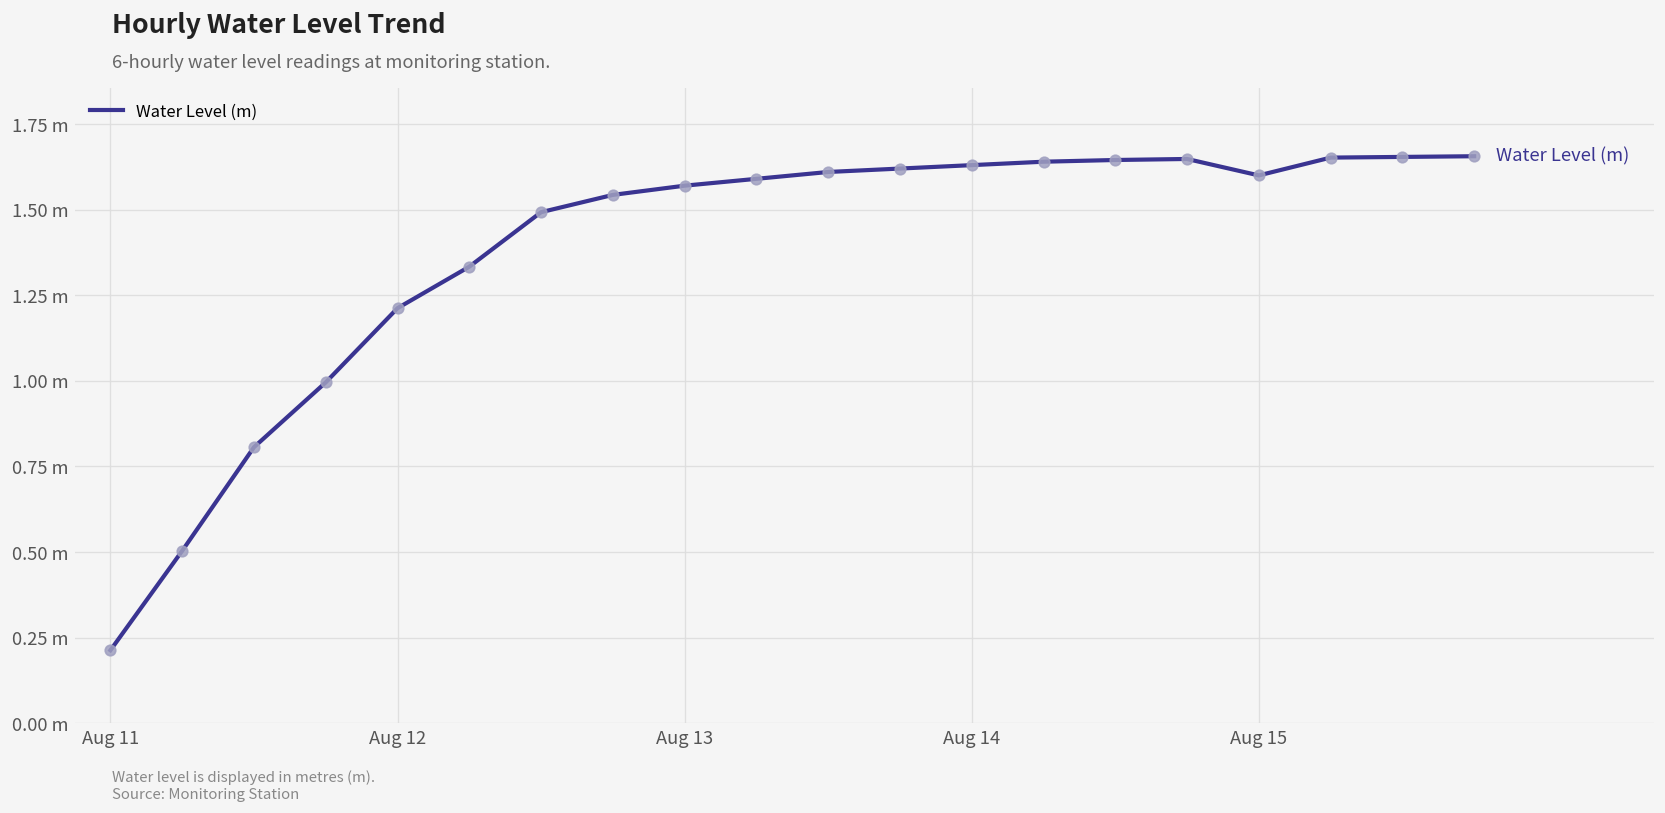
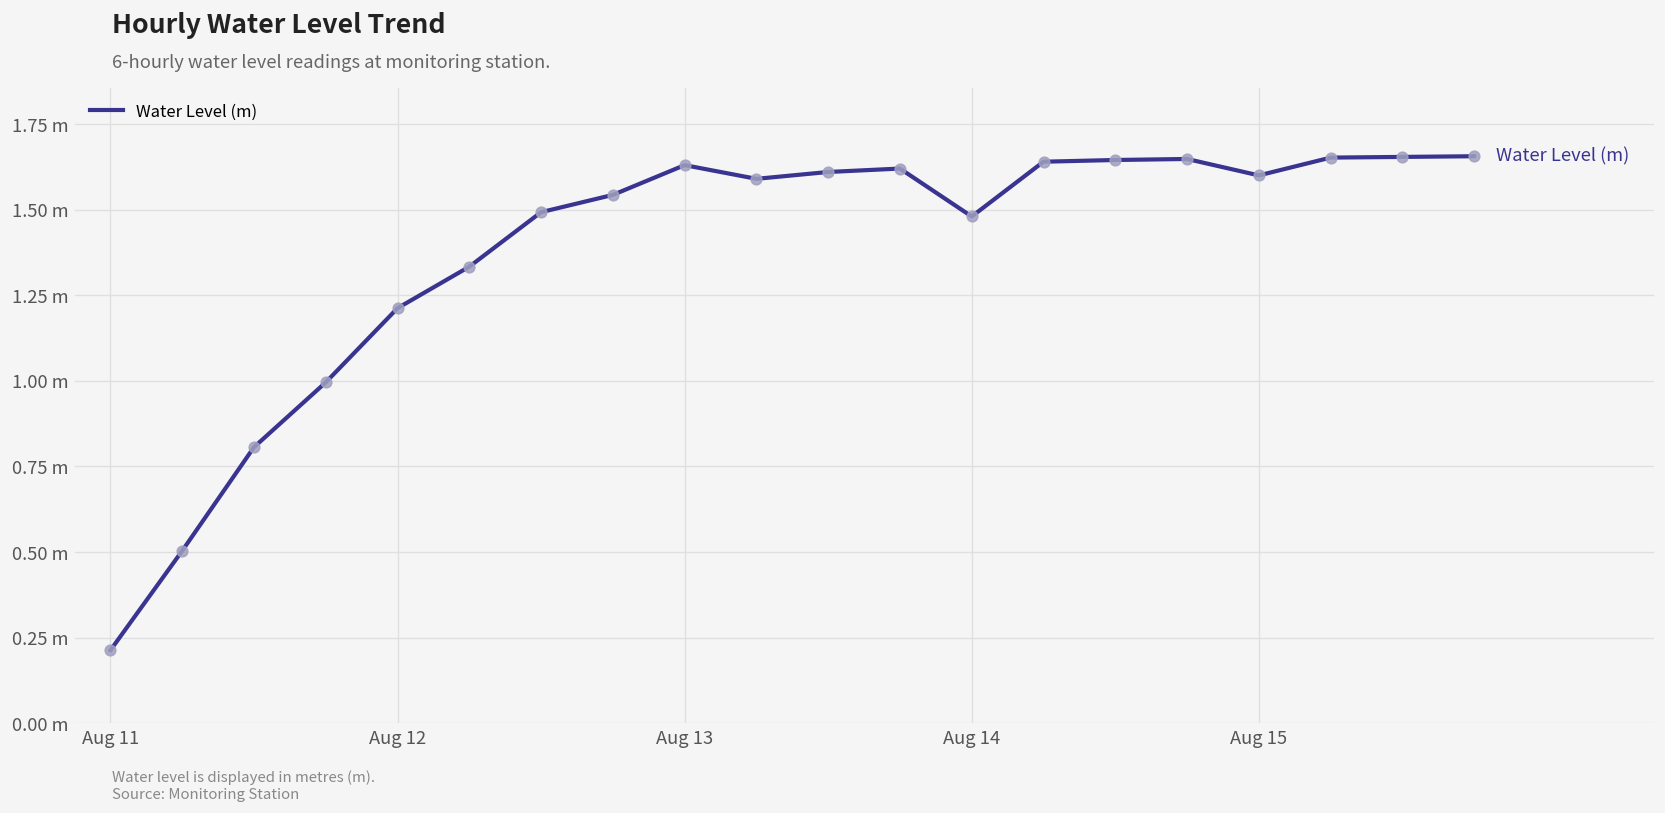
  {
    "Aug 11": "0.21 m",
    "Aug 12": "1.21 m",
-   "Aug 13": "1.57 m",
-   "Aug 14": "1.63 m",
+   "Aug 13": "1.63 m",
+   "Aug 14": "1.48 m",
    "Aug 15": "1.60 m"
  }
